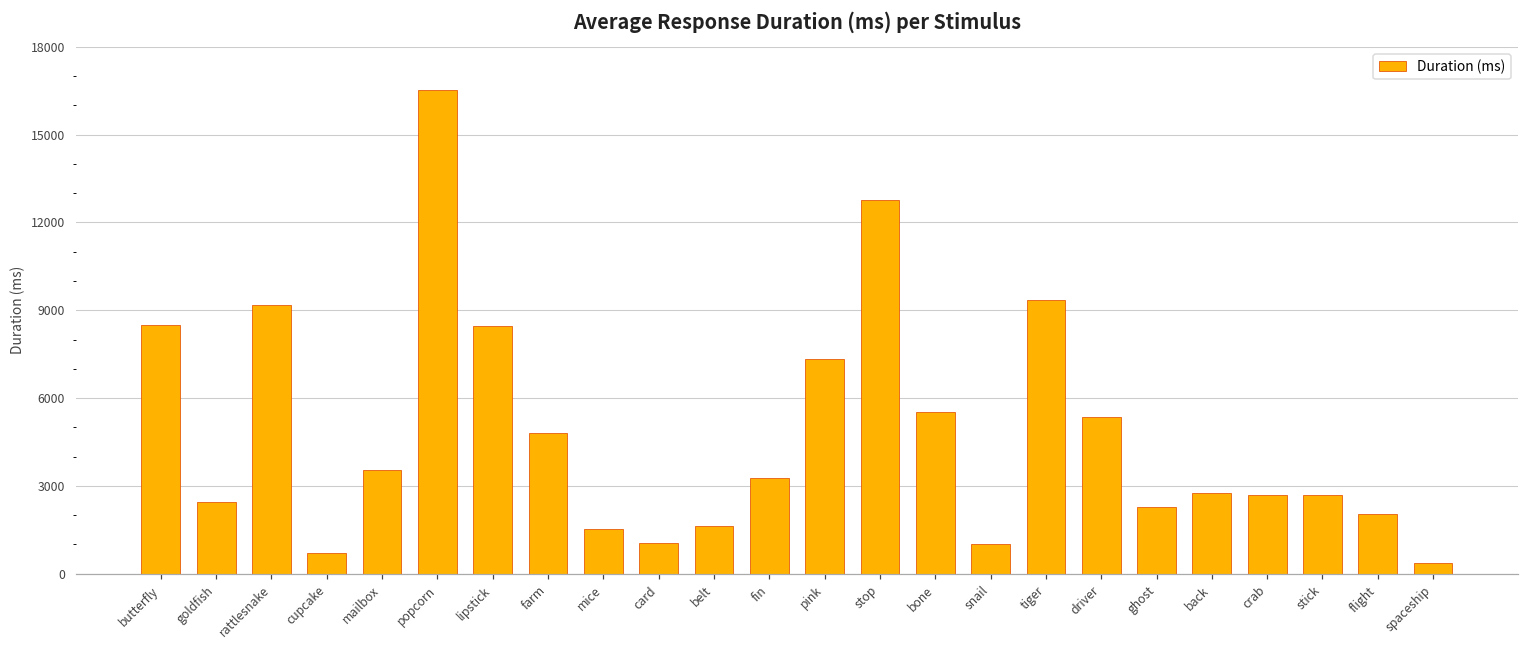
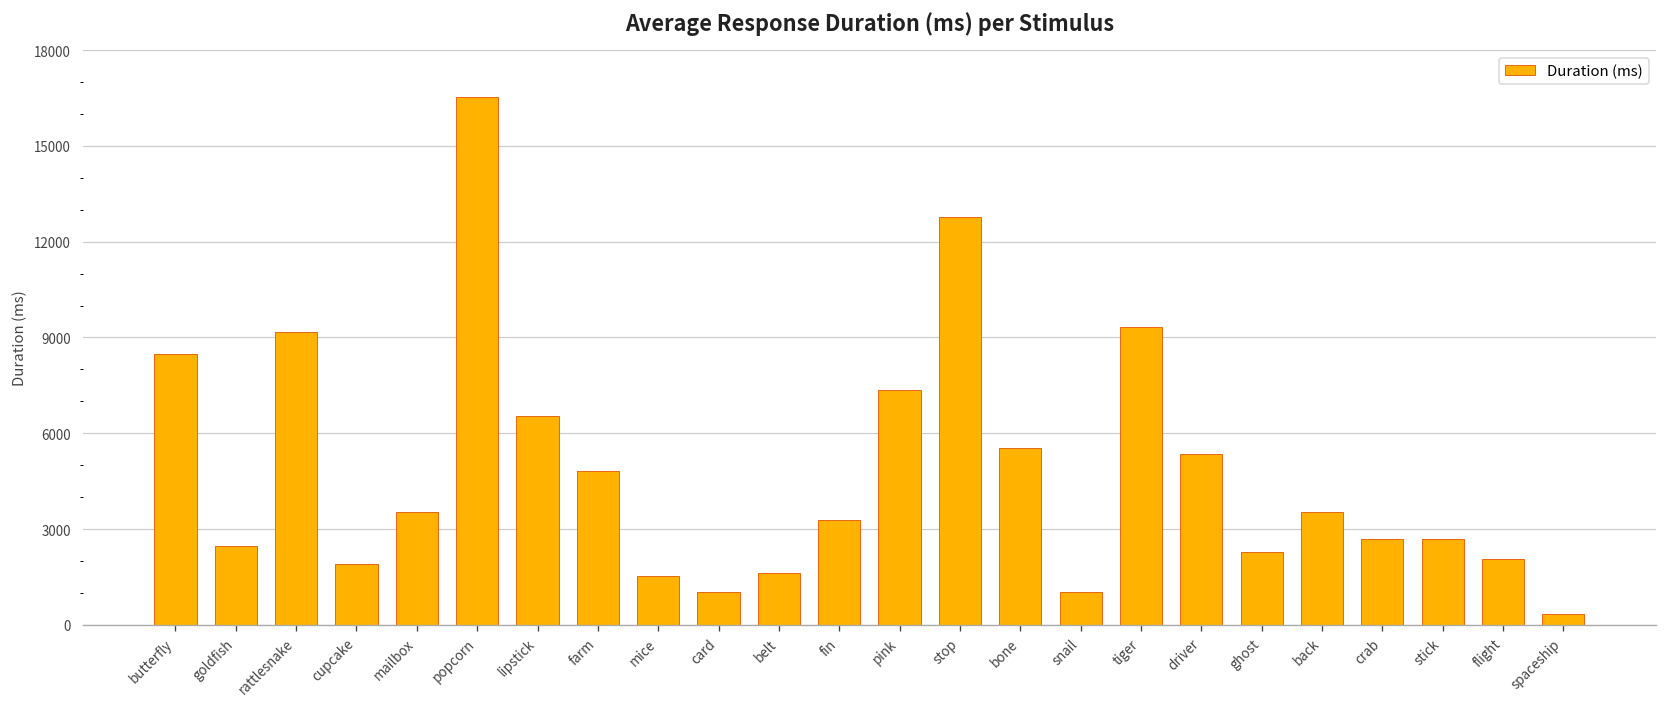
  {
    "butterfly": 8500,
    "goldfish": 2500,
    "rattlesnake": 9200,
-   "cupcake": 700,
+   "cupcake": 1900,
    "mailbox": 3500,
    "popcorn": 16500,
-   "lipstick": 8500,
+   "lipstick": 6500,
    "farm": 4800,
    "mice": 1500,
    "card": 1000,
    "belt": 1600,
    "fin": 3300,
    "pink": 7300,
    "stop": 12800,
    "bone": 5500,
    "snail": 1000,
    "tiger": 9300,
    "driver": 5300,
    "ghost": 2300,
-   "back": 2800,
+   "back": 3500,
    "crab": 2700,
    "stick": 2700,
    "flight": 2100,
    "spaceship": 300
  }
